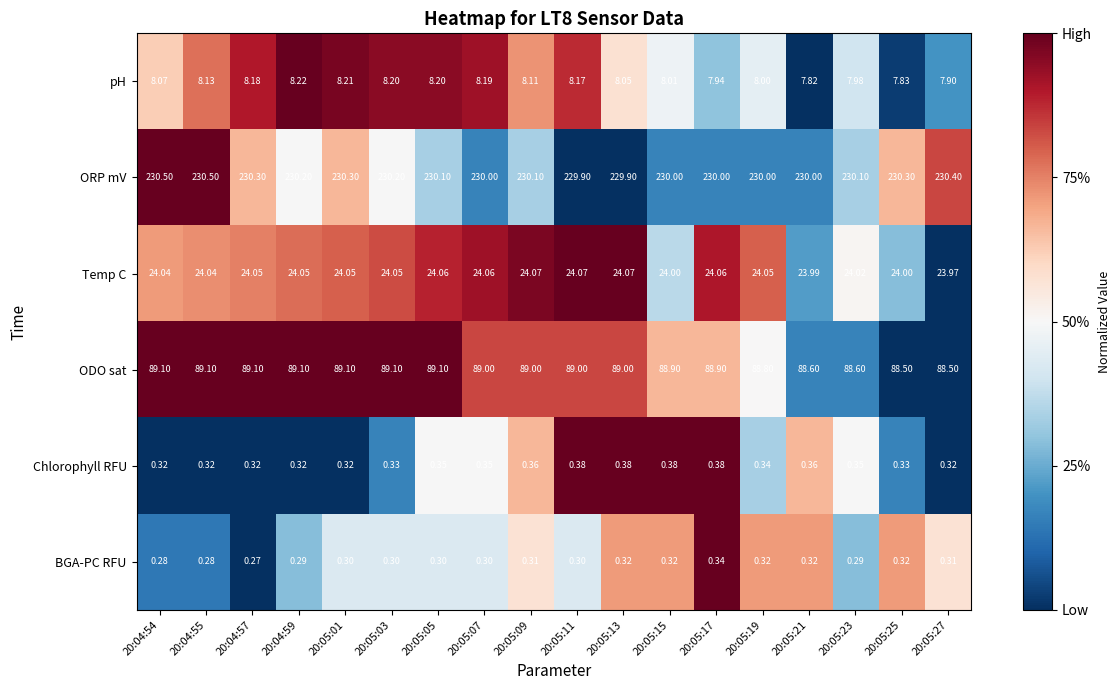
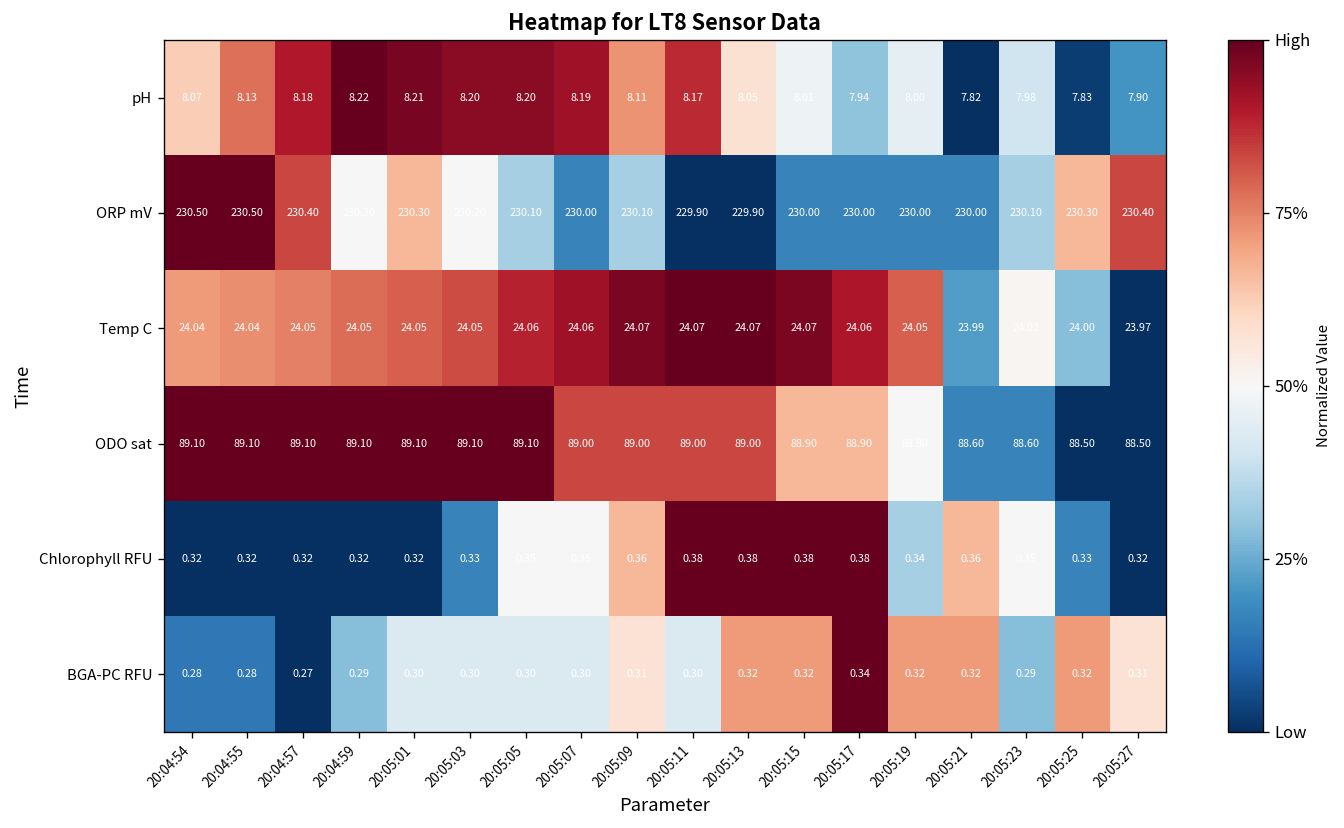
  {
    "pH": {
      "20:04:54": 8.07,
      "20:04:55": 8.13,
      "20:04:57": 8.18,
      "20:04:59": 8.22,
      "20:05:01": 8.21,
      "20:05:03": 8.20,
      "20:05:05": 8.20,
      "20:05:07": 8.19,
      "20:05:09": 8.11,
      "20:05:11": 8.17,
      "20:05:17": 7.94,
      "20:05:21": 7.82,
      "20:05:25": 7.83,
      "20:05:27": 7.90
    },
    "ORP mV": {
      "20:04:54": 230.50,
      "20:04:55": 230.50,
-     "20:04:57": 230.30,
+     "20:04:57": 230.40,
      "20:05:01": 230.30,
      "20:05:05": 230.10,
      "20:05:07": 230.00,
      "20:05:09": 230.10,
      "20:05:11": 229.90,
      "20:05:13": 229.90,
      "20:05:15": 230.00,
      "20:05:17": 230.00,
      "20:05:19": 230.00,
      "20:05:21": 230.00,
      "20:05:23": 230.10,
      "20:05:25": 230.30,
      "20:05:27": 230.40
    },
    "Temp C": {
      "20:04:54": 24.04,
      "20:04:55": 24.04,
      "20:04:57": 24.05,
      "20:04:59": 24.05,
      "20:05:01": 24.05,
      "20:05:03": 24.05,
      "20:05:05": 24.06,
      "20:05:07": 24.06,
      "20:05:09": 24.07,
      "20:05:11": 24.07,
      "20:05:13": 24.07,
-     "20:05:15": 24.00,
+     "20:05:15": 24.07,
      "20:05:17": 24.06,
      "20:05:19": 24.05,
      "20:05:21": 23.99,
      "20:05:25": 24.00,
      "20:05:27": 23.97
    },
    "ODO sat": {
      "20:04:54": 89.10,
      "20:04:55": 89.10,
      "20:04:57": 89.10,
      "20:04:59": 89.10,
      "20:05:01": 89.10,
      "20:05:03": 89.10,
      "20:05:05": 89.10,
      "20:05:07": 89.00,
      "20:05:09": 89.00,
      "20:05:11": 89.00,
      "20:05:13": 89.00,
      "20:05:15": 88.90,
      "20:05:17": 88.90,
      "20:05:21": 88.60,
      "20:05:23": 88.60,
      "20:05:25": 88.50,
      "20:05:27": 88.50
    },
    "Chlorophyll RFU": {
      "20:04:54": 0.32,
      "20:04:55": 0.32,
      "20:04:57": 0.32,
      "20:04:59": 0.32,
      "20:05:01": 0.32,
      "20:05:03": 0.33,
      "20:05:09": 0.36,
      "20:05:11": 0.38,
      "20:05:13": 0.38,
      "20:05:15": 0.38,
      "20:05:17": 0.38,
      "20:05:19": 0.34,
      "20:05:21": 0.36,
      "20:05:25": 0.33,
      "20:05:27": 0.32
    },
    "BGA-PC RFU": {
      "20:04:54": 0.28,
      "20:04:55": 0.28,
      "20:04:57": 0.27,
      "20:04:59": 0.29,
      "20:05:13": 0.32,
      "20:05:15": 0.32,
      "20:05:17": 0.34,
      "20:05:19": 0.32,
      "20:05:21": 0.32,
      "20:05:23": 0.29,
      "20:05:25": 0.32
    }
  }
